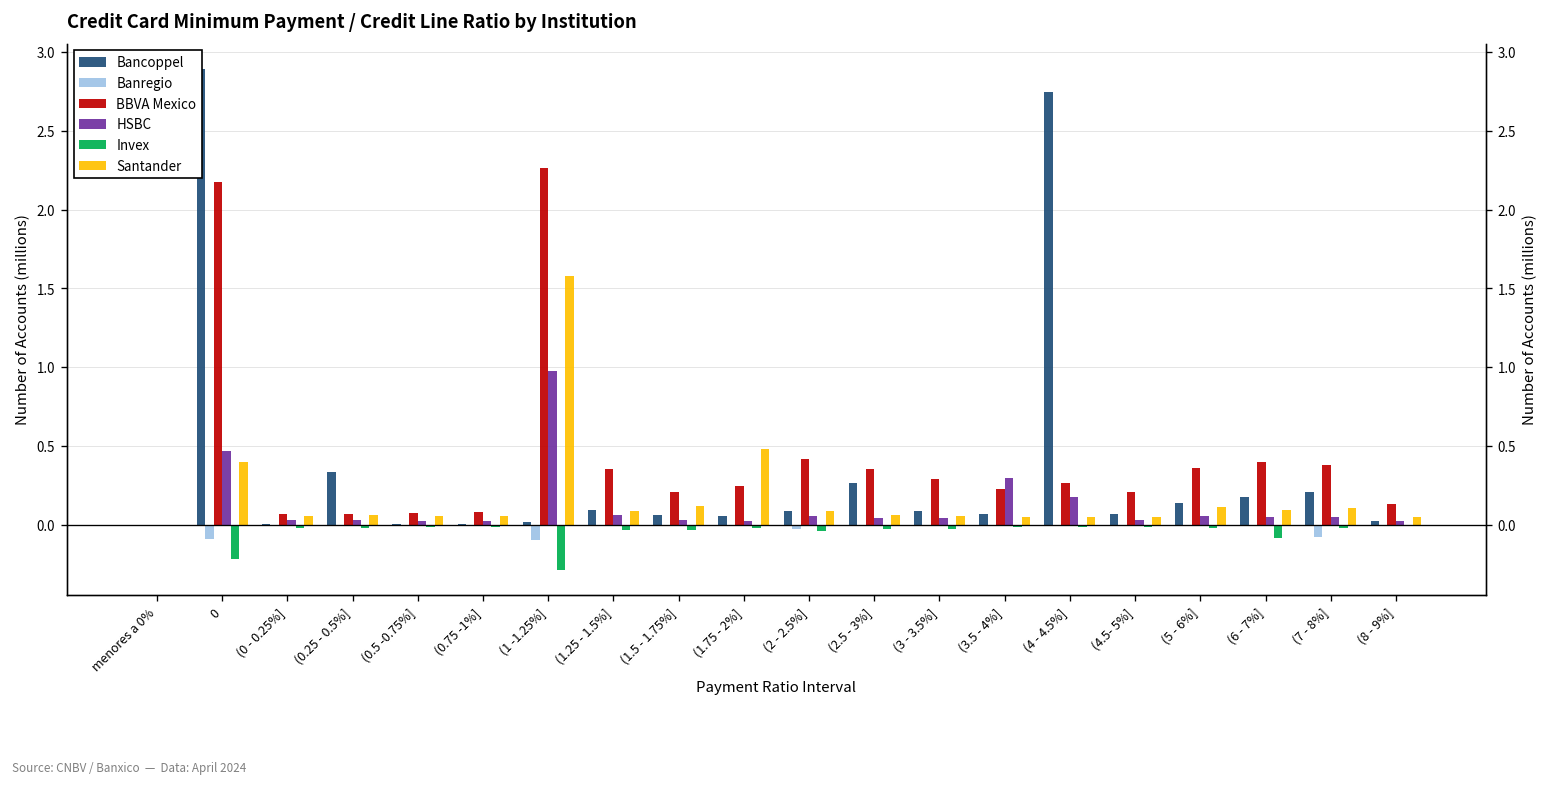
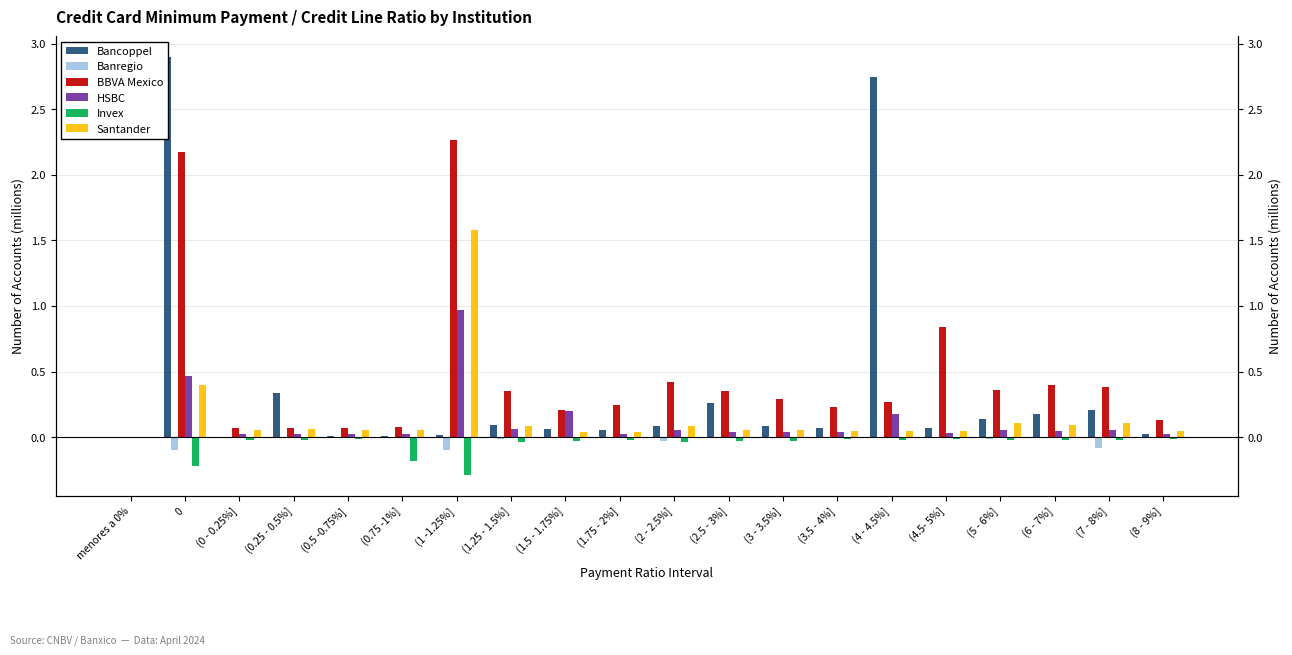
  {
    "Bancoppel": {
      "menores a 0%": 0.00,
      "(0.25 - 0.5%]": 0.33,
      "(1.25 - 1.5%]": 0.09,
      "(1.5 - 1.75%]": 0.06,
      "(1.75 - 2%]": 0.05,
      "(2 - 2.5%]": 0.09,
      "(2.5 - 3%]": 0.26,
      "(3 - 3.5%]": 0.09,
      "(3.5 - 4%]": 0.07,
      "(4 - 4.5%]": 2.74,
      "(4.5- 5%]": 0.07,
      "(5 - 6%]": 0.14,
      "(6 - 7%]": 0.18,
      "(7 - 8%]": 0.21,
      "(8 - 9%]": 0.02
    },
    "Banregio": {
      "menores a 0%": 0.00,
      "0": -0.09,
      "(1 -1.25%]": -0.10,
      "(2 - 2.5%]": -0.03,
      "(7 - 8%]": -0.08
    },
    "BBVA Mexico": {
      "menores a 0%": 0.00,
      "0": 2.18,
      "(0 - 0.25%]": 0.07,
      "(0.25 - 0.5%]": 0.07,
      "(0.5 -0.75%]": 0.07,
      "(0.75 -1%]": 0.08,
      "(1 -1.25%]": 2.27,
      "(1.25 - 1.5%]": 0.36,
      "(1.5 - 1.75%]": 0.21,
      "(1.75 - 2%]": 0.25,
      "(2 - 2.5%]": 0.42,
      "(2.5 - 3%]": 0.35,
      "(3 - 3.5%]": 0.29,
      "(3.5 - 4%]": 0.23,
      "(4 - 4.5%]": 0.27,
-     "(4.5- 5%]": 0.21,
+     "(4.5- 5%]": 0.84,
      "(5 - 6%]": 0.36,
      "(6 - 7%]": 0.40,
      "(7 - 8%]": 0.38,
      "(8 - 9%]": 0.13
    },
    "HSBC": {
      "menores a 0%": 0.00,
      "0": 0.47,
      "(0 - 0.25%]": 0.03,
      "(0.25 - 0.5%]": 0.03,
      "(0.5 -0.75%]": 0.02,
      "(0.75 -1%]": 0.02,
      "(1 -1.25%]": 0.97,
      "(1.25 - 1.5%]": 0.06,
-     "(1.5 - 1.75%]": 0.03,
+     "(1.5 - 1.75%]": 0.20,
      "(1.75 - 2%]": 0.03,
      "(2 - 2.5%]": 0.06,
      "(2.5 - 3%]": 0.04,
      "(3 - 3.5%]": 0.04,
-     "(3.5 - 4%]": 0.29,
+     "(3.5 - 4%]": 0.04,
      "(4 - 4.5%]": 0.18,
      "(4.5- 5%]": 0.03,
      "(5 - 6%]": 0.05,
      "(6 - 7%]": 0.05,
      "(7 - 8%]": 0.05,
      "(8 - 9%]": 0.02
    },
    "Invex": {
      "menores a 0%": 0.00,
      "0": -0.22,
      "(0 - 0.25%]": -0.02,
      "(0.25 - 0.5%]": -0.02,
-     "(0.75 -1%]": -0.01,
+     "(0.75 -1%]": -0.18,
      "(1 -1.25%]": -0.29,
      "(1.25 - 1.5%]": -0.04,
      "(1.5 - 1.75%]": -0.03,
      "(1.75 - 2%]": -0.02,
      "(2 - 2.5%]": -0.04,
      "(2.5 - 3%]": -0.03,
      "(3 - 3.5%]": -0.03,
      "(5 - 6%]": -0.02,
-     "(6 - 7%]": -0.08
+     "(6 - 7%]": -0.02
    },
    "Santander": {
      "menores a 0%": 0.00,
      "0": 0.40,
      "(0 - 0.25%]": 0.06,
      "(0.25 - 0.5%]": 0.06,
      "(0.5 -0.75%]": 0.06,
      "(0.75 -1%]": 0.05,
      "(1 -1.25%]": 1.58,
      "(1.25 - 1.5%]": 0.09,
-     "(1.5 - 1.75%]": 0.12,
-     "(1.75 - 2%]": 0.48,
+     "(1.5 - 1.75%]": 0.04,
+     "(1.75 - 2%]": 0.04,
      "(2 - 2.5%]": 0.09,
      "(2.5 - 3%]": 0.06,
      "(3 - 3.5%]": 0.05,
      "(3.5 - 4%]": 0.05,
      "(4 - 4.5%]": 0.05,
      "(4.5- 5%]": 0.05,
      "(5 - 6%]": 0.11,
      "(6 - 7%]": 0.09,
      "(7 - 8%]": 0.11,
      "(8 - 9%]": 0.05
    }
  }
